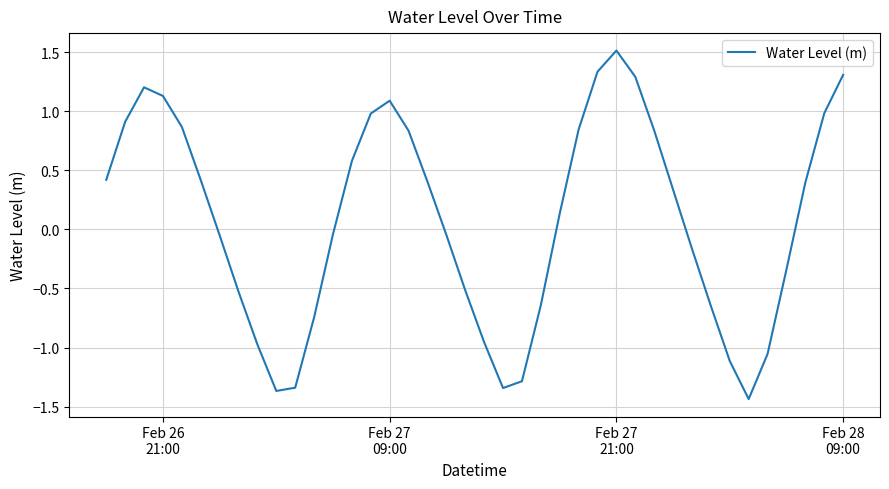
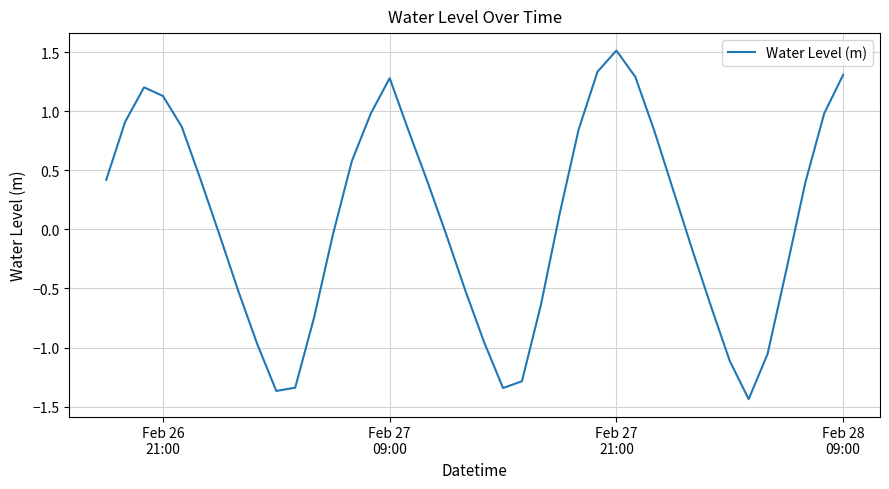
  {
    "Feb 26 21:00": 1.13,
-   "Feb 27 09:00": 1.09,
+   "Feb 27 09:00": 1.28,
    "Feb 27 21:00": 1.51,
    "Feb 28 09:00": 1.31
  }
